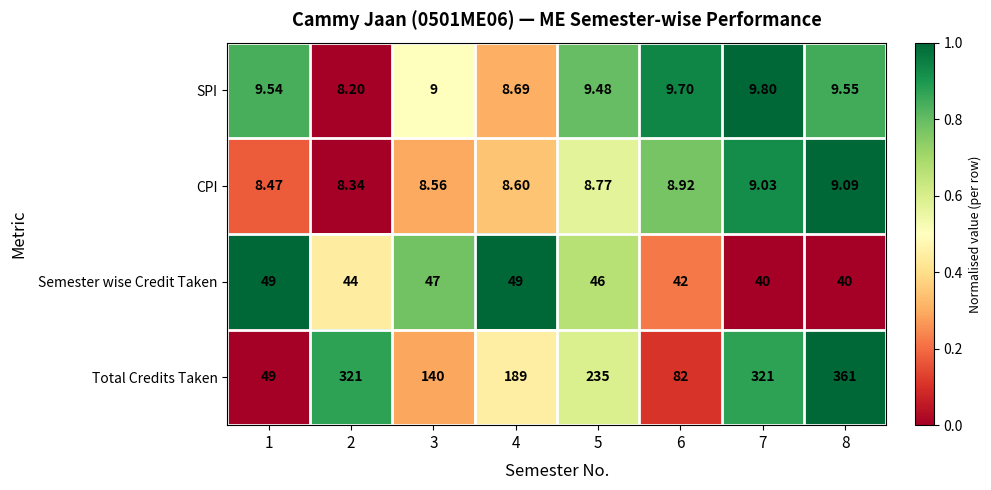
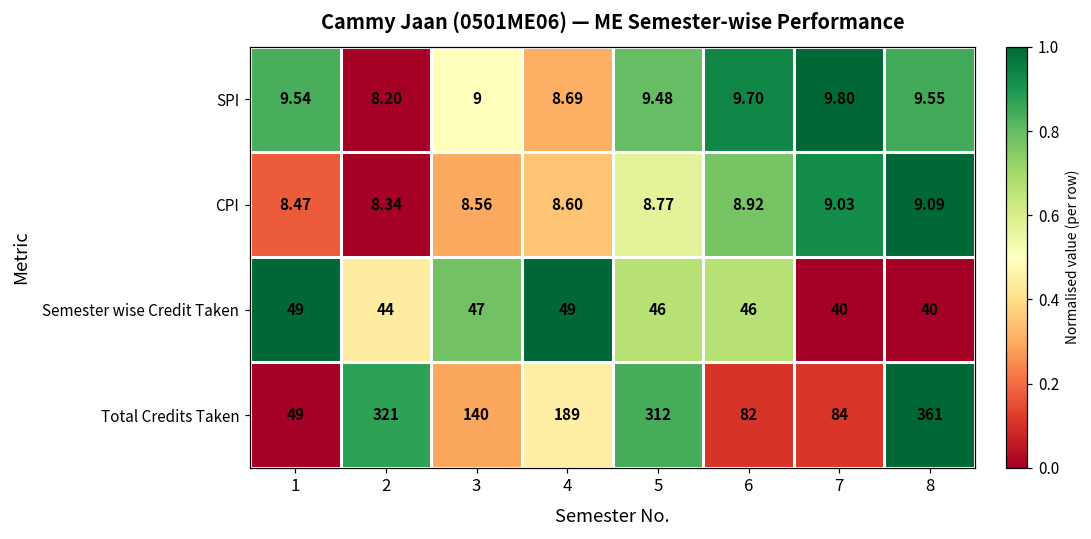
  {
    "SPI": {
      "1": 9.54,
      "2": 8.20,
      "3": 9,
      "4": 8.69,
      "5": 9.48,
      "6": 9.70,
      "7": 9.80,
      "8": 9.55
    },
    "CPI": {
      "1": 8.47,
      "2": 8.34,
      "3": 8.56,
      "4": 8.60,
      "5": 8.77,
      "6": 8.92,
      "7": 9.03,
      "8": 9.09
    },
    "Semester wise Credit Taken": {
      "1": 49,
      "2": 44,
      "3": 47,
      "4": 49,
      "5": 46,
-     "6": 42,
+     "6": 46,
      "7": 40,
      "8": 40
    },
    "Total Credits Taken": {
      "1": 49,
      "2": 321,
      "3": 140,
      "4": 189,
-     "5": 235,
+     "5": 312,
      "6": 82,
-     "7": 321,
+     "7": 84,
      "8": 361
    }
  }
